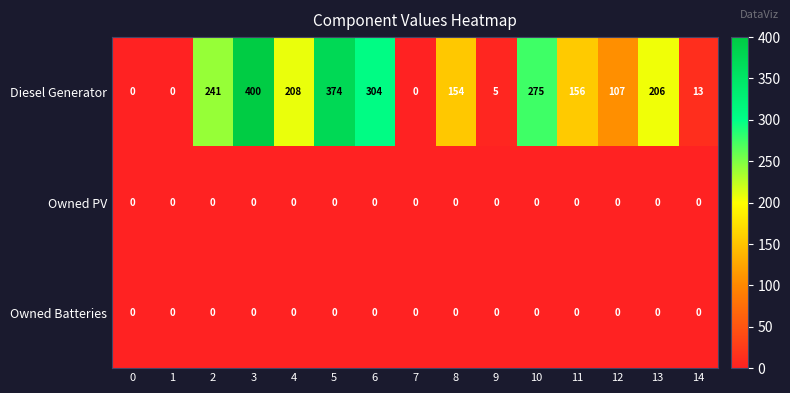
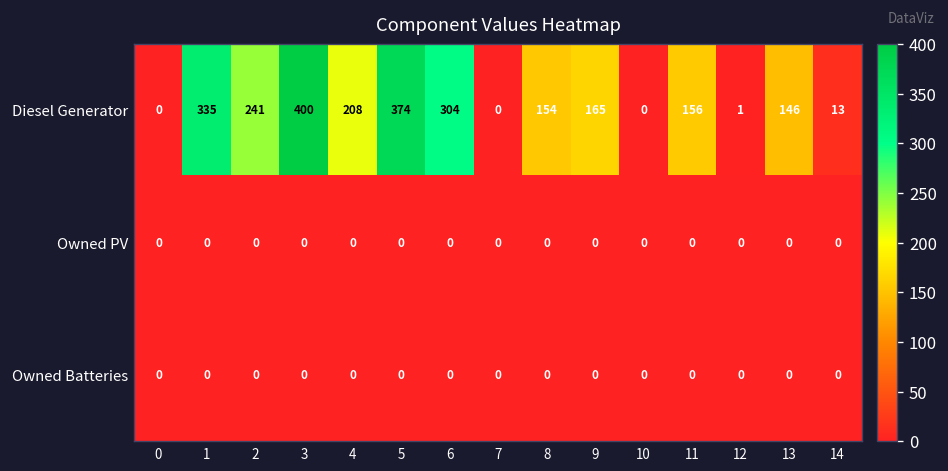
  {
    "Diesel Generator": {
      "0": 0,
-     "1": 0,
+     "1": 335,
      "2": 241,
      "3": 400,
      "4": 208,
      "5": 374,
      "6": 304,
      "7": 0,
      "8": 154,
-     "9": 5,
-     "10": 275,
+     "9": 165,
+     "10": 0,
      "11": 156,
-     "12": 107,
-     "13": 206,
+     "12": 1,
+     "13": 146,
      "14": 13
    },
    "Owned PV": {
      "0": 0,
      "1": 0,
      "2": 0,
      "3": 0,
      "4": 0,
      "5": 0,
      "6": 0,
      "7": 0,
      "8": 0,
      "9": 0,
      "10": 0,
      "11": 0,
      "12": 0,
      "13": 0,
      "14": 0
    },
    "Owned Batteries": {
      "0": 0,
      "1": 0,
      "2": 0,
      "3": 0,
      "4": 0,
      "5": 0,
      "6": 0,
      "7": 0,
      "8": 0,
      "9": 0,
      "10": 0,
      "11": 0,
      "12": 0,
      "13": 0,
      "14": 0
    }
  }
